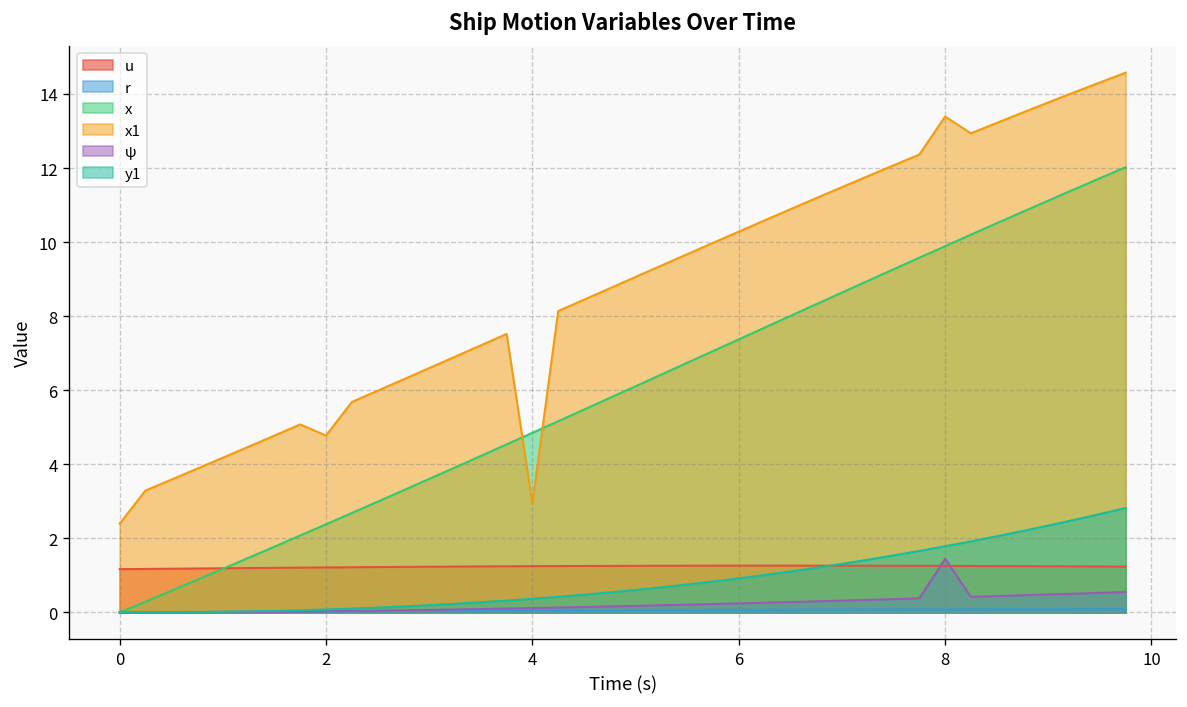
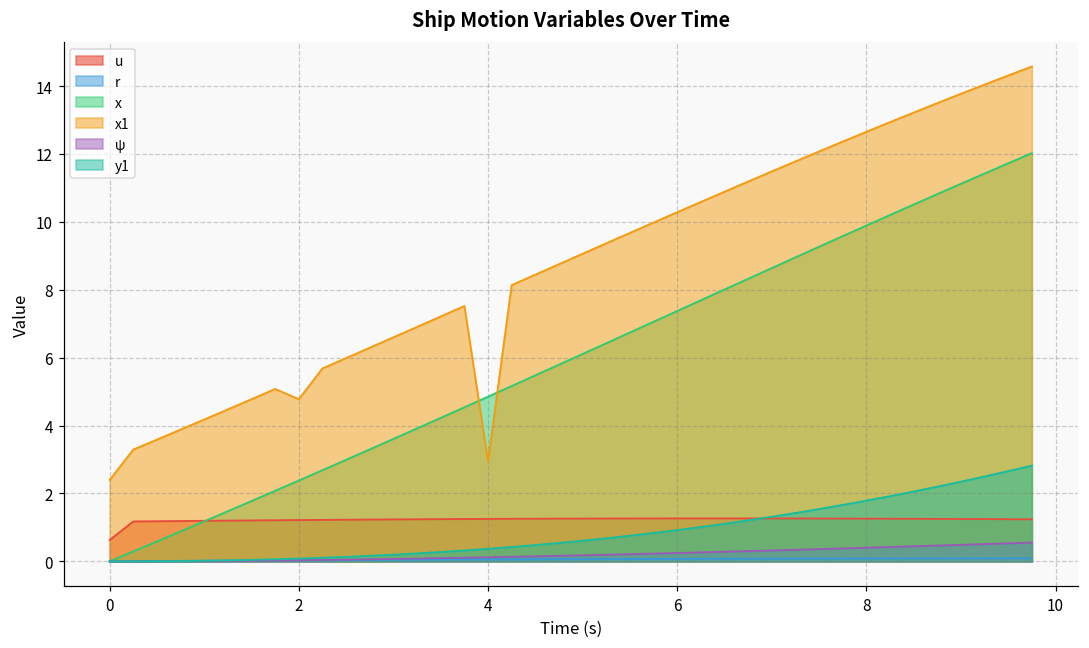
  {
    "u": {
-     "0": 1.2,
+     "0": 0.6,
      "2": 1.2,
      "4": 1.3,
      "6": 1.3,
      "8": 1.3
    },
    "x1": {
      "0": 2.4,
      "2": 4.8,
      "4": 2.9,
      "6": 10.3,
-     "8": 13.4
+     "8": 12.7
    },
    "ψ": {
      "6": 0.2,
-     "8": 1.5
+     "8": 0.4
    }
  }
